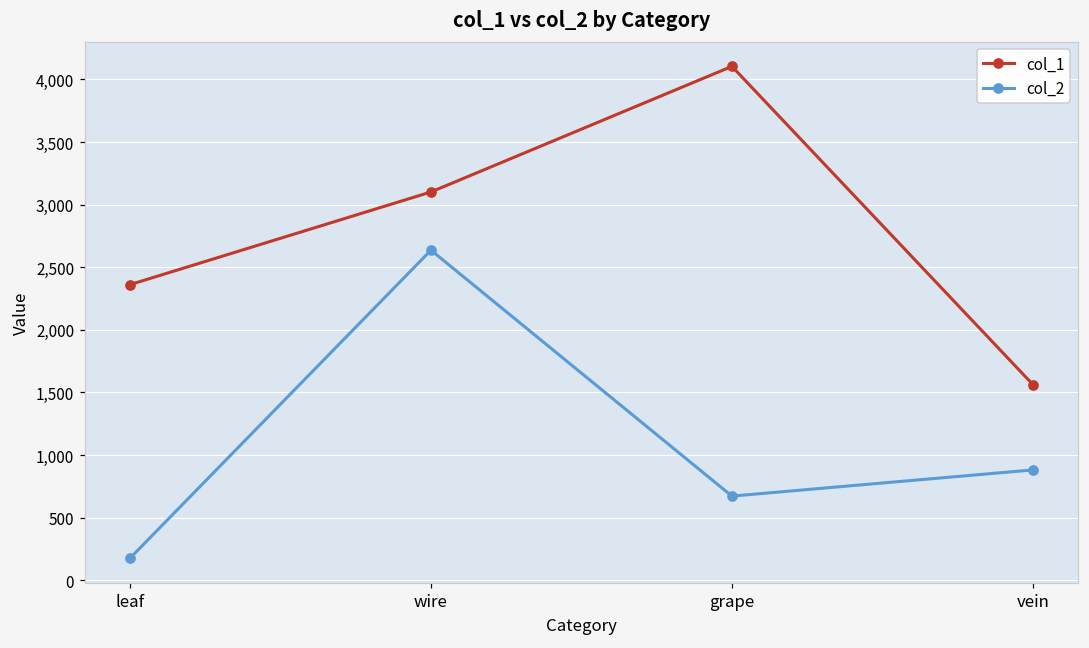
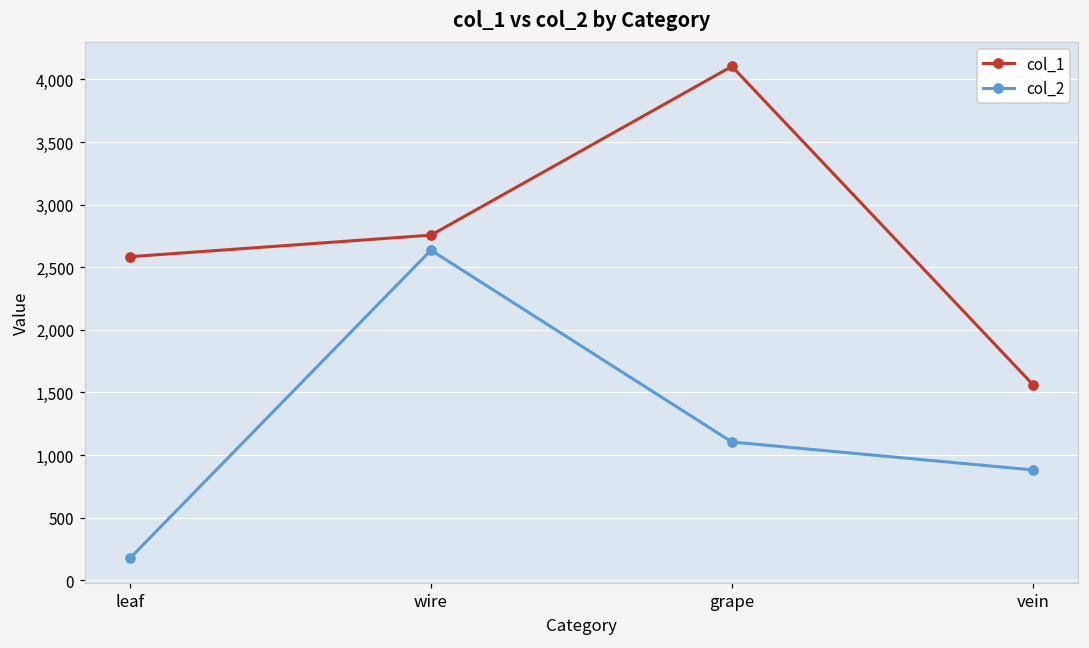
  {
    "col_1": {
-     "leaf": "2,360",
-     "wire": "3,100",
+     "leaf": "2,580",
+     "wire": "2,760",
      "grape": "4,100",
      "vein": "1,560"
    },
    "col_2": {
      "leaf": "180",
      "wire": "2,640",
-     "grape": "670",
+     "grape": "1,100",
      "vein": "880"
    }
  }
